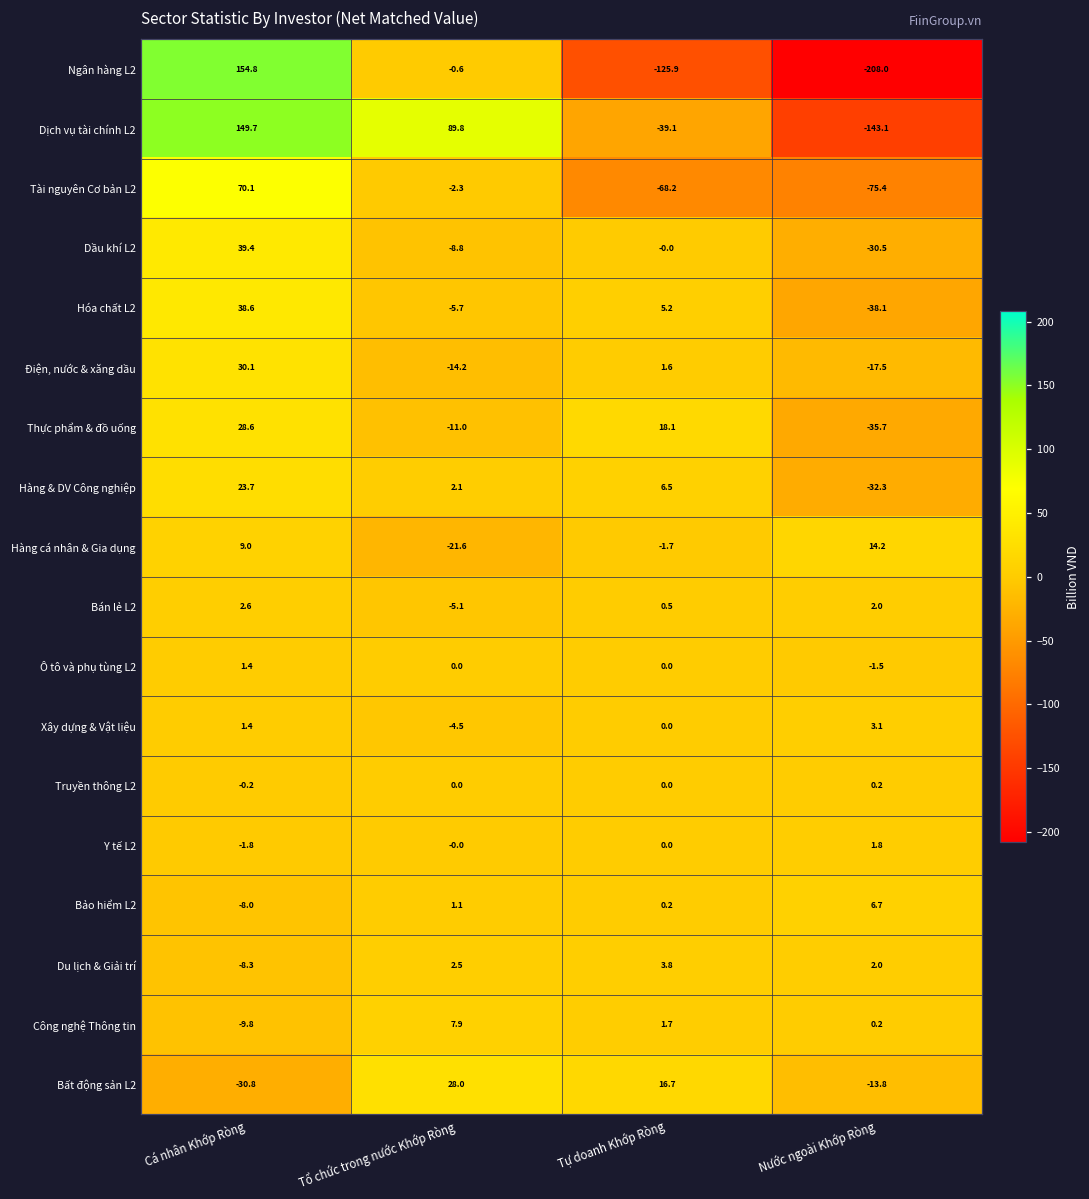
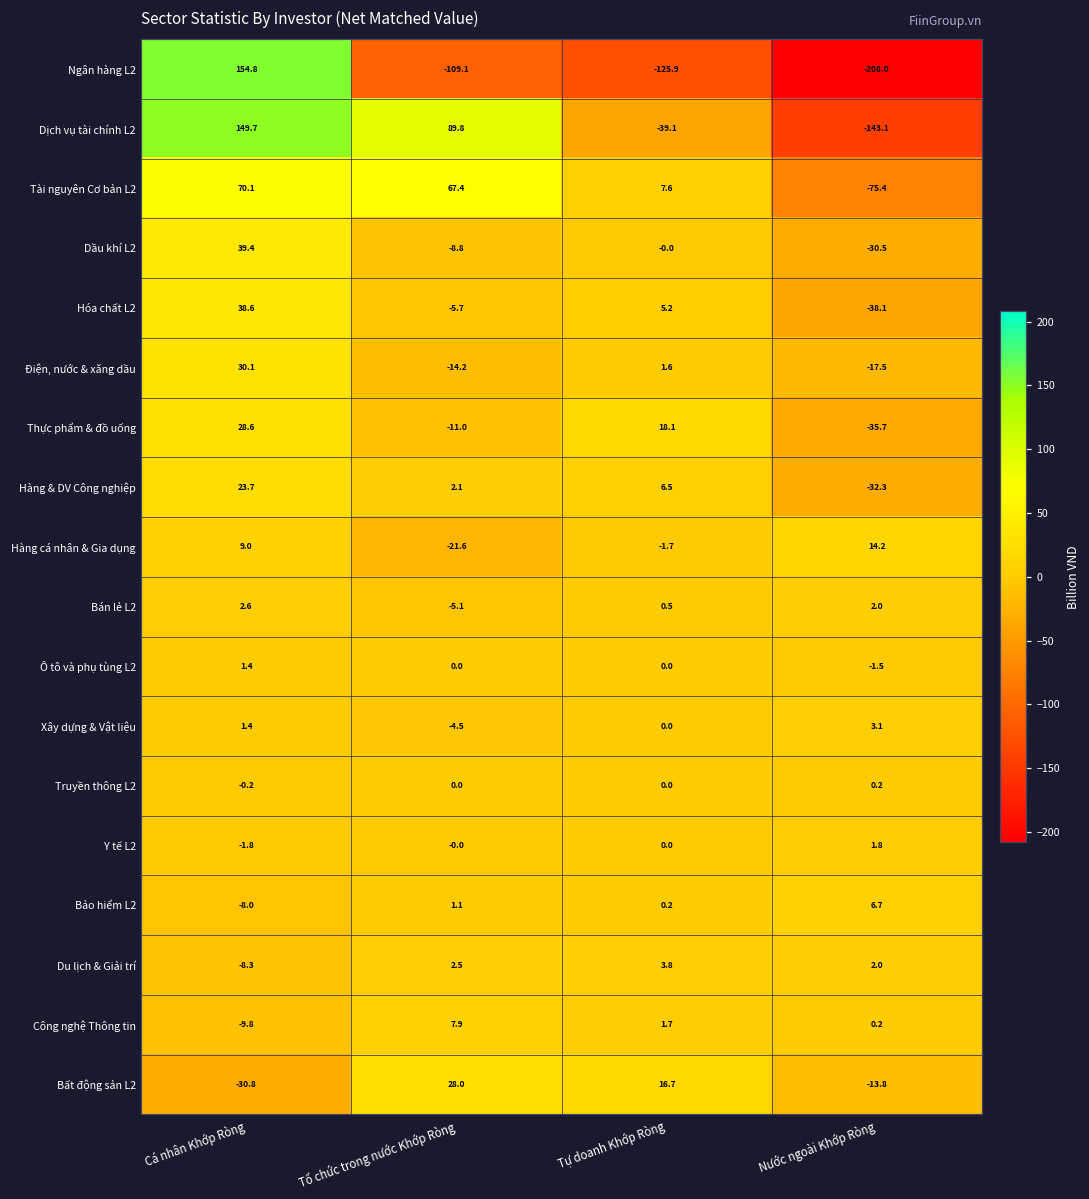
  {
    "Ngân hàng L2": {
      "Cá nhân Khớp Ròng": 154.8,
-     "Tổ chức trong nước Khớp Ròng": -0.6,
+     "Tổ chức trong nước Khớp Ròng": -109.1,
      "Tự doanh Khớp Ròng": -125.9,
      "Nước ngoài Khớp Ròng": -208.0
    },
    "Dịch vụ tài chính L2": {
      "Cá nhân Khớp Ròng": 149.7,
      "Tổ chức trong nước Khớp Ròng": 89.8,
      "Tự doanh Khớp Ròng": -39.1,
      "Nước ngoài Khớp Ròng": -143.1
    },
    "Tài nguyên Cơ bản L2": {
      "Cá nhân Khớp Ròng": 70.1,
-     "Tổ chức trong nước Khớp Ròng": -2.3,
-     "Tự doanh Khớp Ròng": -68.2,
+     "Tổ chức trong nước Khớp Ròng": 67.4,
+     "Tự doanh Khớp Ròng": 7.6,
      "Nước ngoài Khớp Ròng": -75.4
    },
    "Dầu khí L2": {
      "Cá nhân Khớp Ròng": 39.4,
      "Tổ chức trong nước Khớp Ròng": -8.8,
      "Tự doanh Khớp Ròng": -0.0,
      "Nước ngoài Khớp Ròng": -30.5
    },
    "Hóa chất L2": {
      "Cá nhân Khớp Ròng": 38.6,
      "Tổ chức trong nước Khớp Ròng": -5.7,
      "Tự doanh Khớp Ròng": 5.2,
      "Nước ngoài Khớp Ròng": -38.1
    },
    "Điện, nước & xăng dầu": {
      "Cá nhân Khớp Ròng": 30.1,
      "Tổ chức trong nước Khớp Ròng": -14.2,
      "Tự doanh Khớp Ròng": 1.6,
      "Nước ngoài Khớp Ròng": -17.5
    },
    "Thực phẩm & đồ uống": {
      "Cá nhân Khớp Ròng": 28.6,
      "Tổ chức trong nước Khớp Ròng": -11.0,
      "Tự doanh Khớp Ròng": 18.1,
      "Nước ngoài Khớp Ròng": -35.7
    },
    "Hàng & DV Công nghiệp": {
      "Cá nhân Khớp Ròng": 23.7,
      "Tổ chức trong nước Khớp Ròng": 2.1,
      "Tự doanh Khớp Ròng": 6.5,
      "Nước ngoài Khớp Ròng": -32.3
    },
    "Hàng cá nhân & Gia dụng": {
      "Cá nhân Khớp Ròng": 9.0,
      "Tổ chức trong nước Khớp Ròng": -21.6,
      "Tự doanh Khớp Ròng": -1.7,
      "Nước ngoài Khớp Ròng": 14.2
    },
    "Bán lẻ L2": {
      "Cá nhân Khớp Ròng": 2.6,
      "Tổ chức trong nước Khớp Ròng": -5.1,
      "Tự doanh Khớp Ròng": 0.5,
      "Nước ngoài Khớp Ròng": 2.0
    },
    "Ô tô và phụ tùng L2": {
      "Cá nhân Khớp Ròng": 1.4,
      "Tổ chức trong nước Khớp Ròng": 0.0,
      "Tự doanh Khớp Ròng": 0.0,
      "Nước ngoài Khớp Ròng": -1.5
    },
    "Xây dựng & Vật liệu": {
      "Cá nhân Khớp Ròng": 1.4,
      "Tổ chức trong nước Khớp Ròng": -4.5,
      "Tự doanh Khớp Ròng": 0.0,
      "Nước ngoài Khớp Ròng": 3.1
    },
    "Truyền thông L2": {
      "Cá nhân Khớp Ròng": -0.2,
      "Tổ chức trong nước Khớp Ròng": 0.0,
      "Tự doanh Khớp Ròng": 0.0,
      "Nước ngoài Khớp Ròng": 0.2
    },
    "Y tế L2": {
      "Cá nhân Khớp Ròng": -1.8,
      "Tổ chức trong nước Khớp Ròng": -0.0,
      "Tự doanh Khớp Ròng": 0.0,
      "Nước ngoài Khớp Ròng": 1.8
    },
    "Bảo hiểm L2": {
      "Cá nhân Khớp Ròng": -8.0,
      "Tổ chức trong nước Khớp Ròng": 1.1,
      "Tự doanh Khớp Ròng": 0.2,
      "Nước ngoài Khớp Ròng": 6.7
    },
    "Du lịch & Giải trí": {
      "Cá nhân Khớp Ròng": -8.3,
      "Tổ chức trong nước Khớp Ròng": 2.5,
      "Tự doanh Khớp Ròng": 3.8,
      "Nước ngoài Khớp Ròng": 2.0
    },
    "Công nghệ Thông tin": {
      "Cá nhân Khớp Ròng": -9.8,
      "Tổ chức trong nước Khớp Ròng": 7.9,
      "Tự doanh Khớp Ròng": 1.7,
      "Nước ngoài Khớp Ròng": 0.2
    },
    "Bất động sản L2": {
      "Cá nhân Khớp Ròng": -30.8,
      "Tổ chức trong nước Khớp Ròng": 28.0,
      "Tự doanh Khớp Ròng": 16.7,
      "Nước ngoài Khớp Ròng": -13.8
    }
  }
